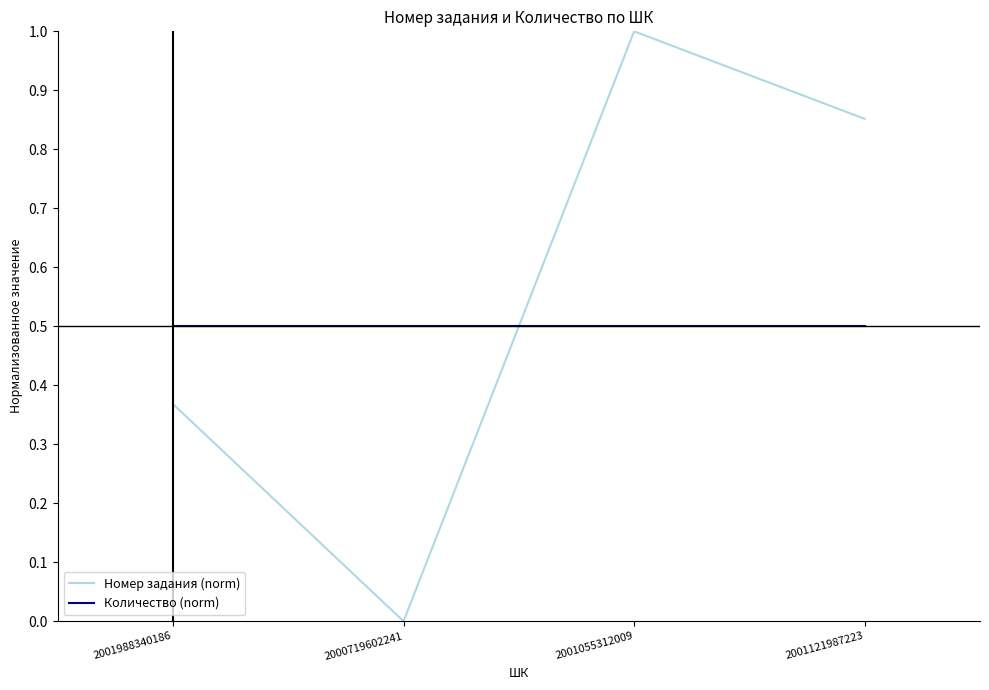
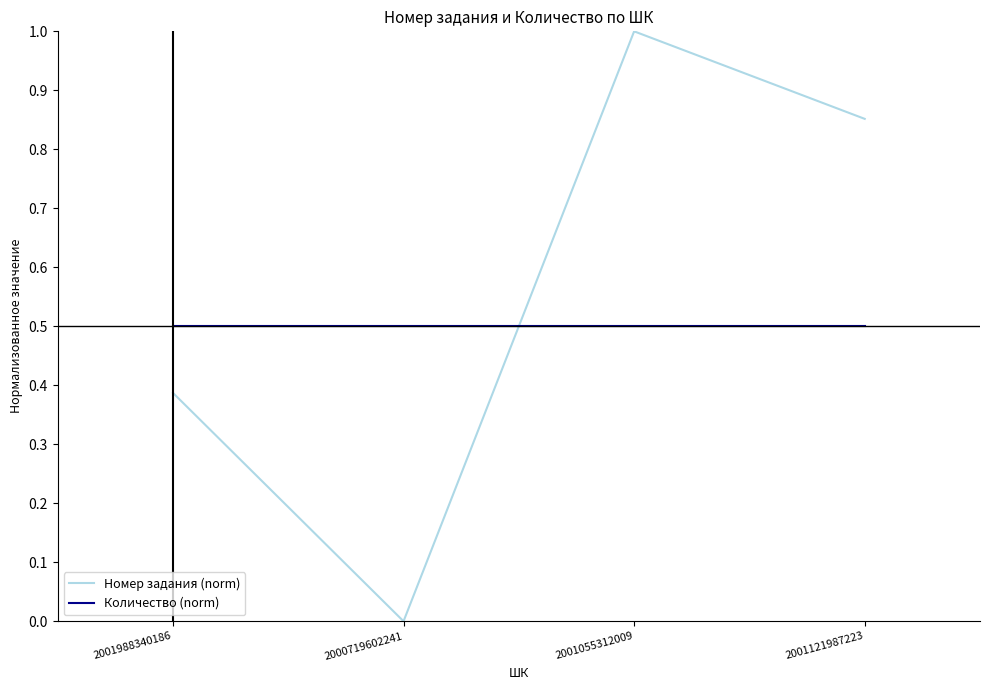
  {
    "Номер задания (norm)": {
-     "2001988340186": 0.37,
+     "2001988340186": 0.39,
      "2000719602241": 0.00,
      "2001055312009": 1.00,
      "2001121987223": 0.85
    },
    "Количество (norm)": {
      "2001988340186": 0.50,
      "2000719602241": 0.50,
      "2001055312009": 0.50,
      "2001121987223": 0.50
    }
  }
